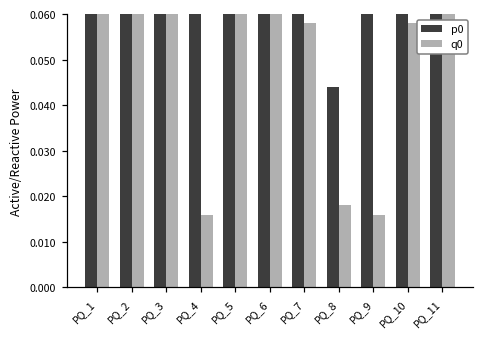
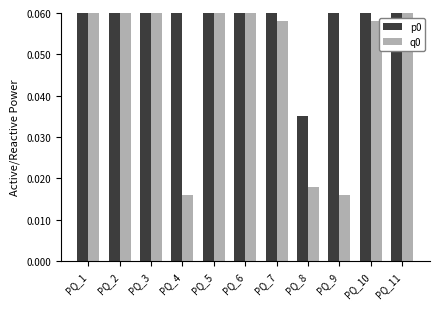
  {
    "p0": {
-     "PQ_8": 0.044
+     "PQ_8": 0.035
    },
    "q0": {
      "PQ_4": 0.016,
      "PQ_7": 0.058,
      "PQ_8": 0.018,
      "PQ_9": 0.016,
      "PQ_10": 0.058
    }
  }
